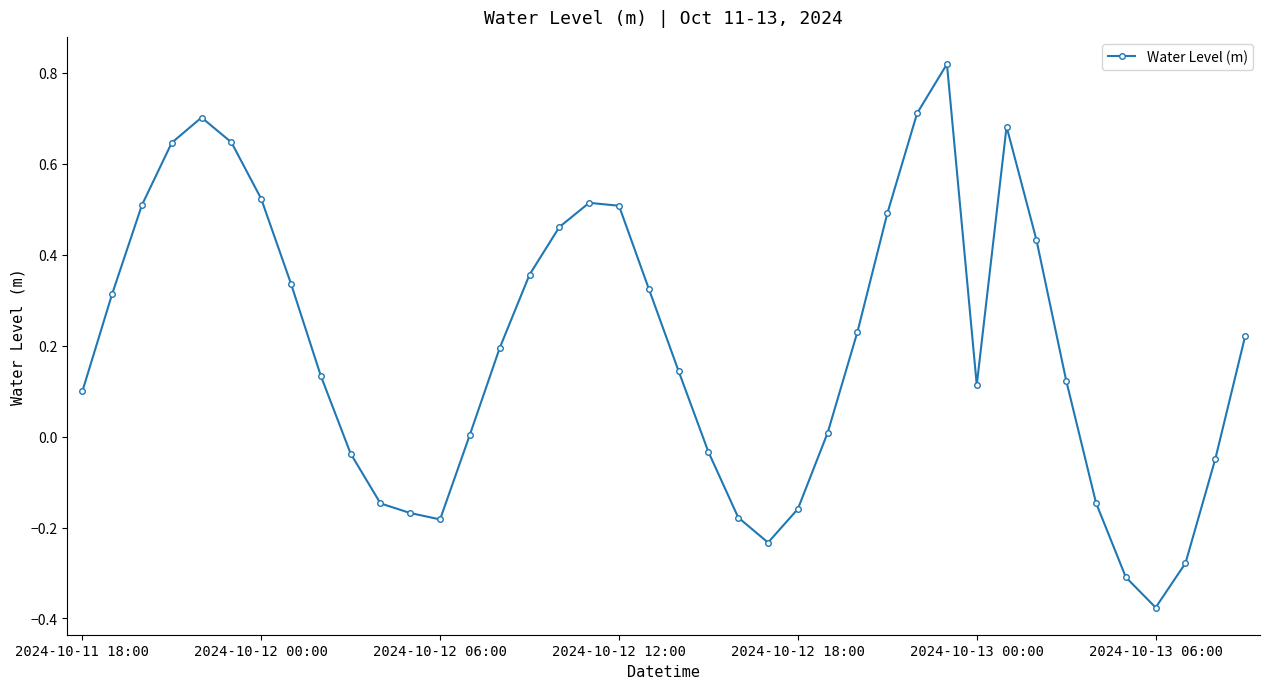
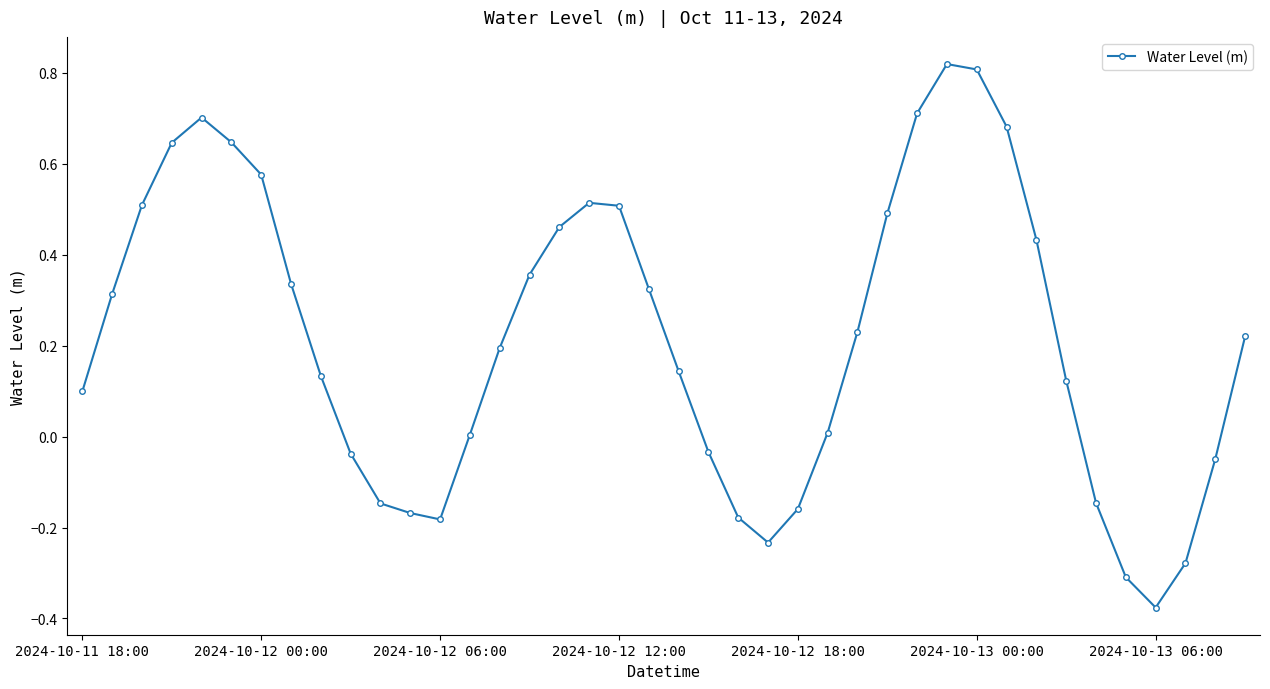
  {
    "2024-10-11 18:00": 0.10,
-   "2024-10-12 00:00": 0.52,
+   "2024-10-12 00:00": 0.58,
    "2024-10-12 06:00": -0.18,
    "2024-10-12 12:00": 0.51,
    "2024-10-12 18:00": -0.16,
-   "2024-10-13 00:00": 0.11,
+   "2024-10-13 00:00": 0.81,
    "2024-10-13 06:00": -0.38
  }
